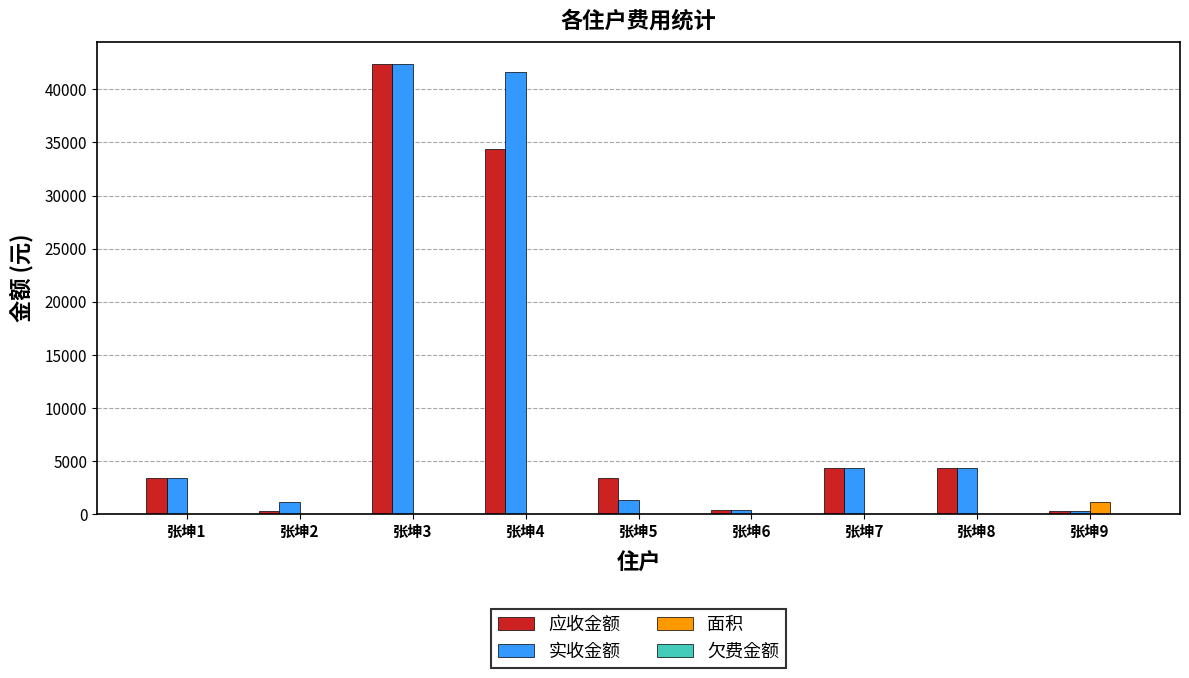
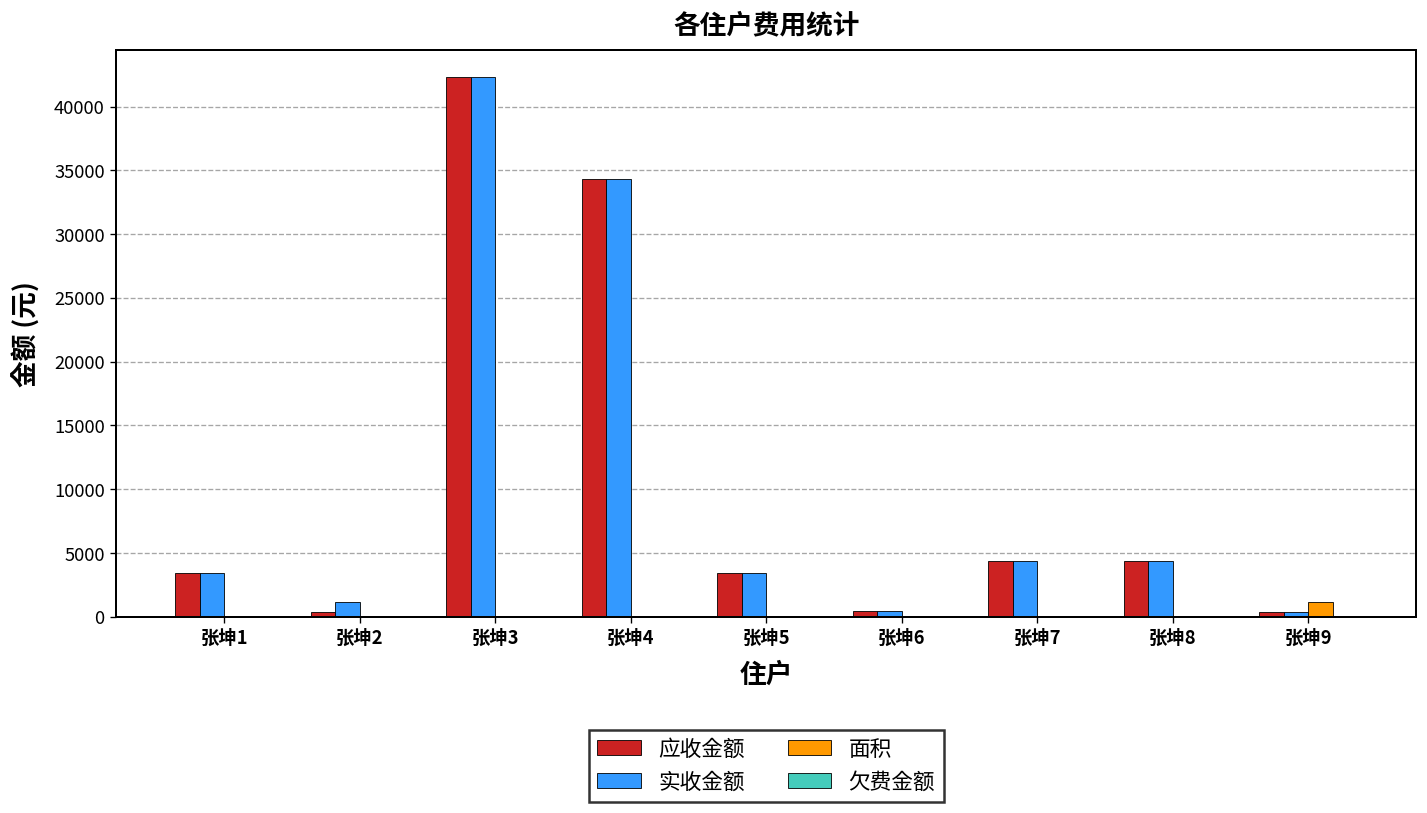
  {
    "应收金额": {
      "张坤1": 3400,
      "张坤2": 300,
      "张坤3": 42300,
      "张坤4": 34300,
      "张坤5": 3400,
      "张坤6": 400,
      "张坤7": 4300,
      "张坤8": 4300,
      "张坤9": 300
    },
    "实收金额": {
      "张坤1": 3400,
      "张坤2": 1200,
      "张坤3": 42300,
-     "张坤4": 41600,
-     "张坤5": 1300,
+     "张坤4": 34300,
+     "张坤5": 3400,
      "张坤6": 400,
      "张坤7": 4300,
      "张坤8": 4300,
      "张坤9": 300
    },
    "面积": {
      "张坤9": 1100
    },
    "欠费金额": {
      "张坤1": 0,
      "张坤2": 0,
      "张坤3": 0,
      "张坤4": 0,
      "张坤5": 0,
      "张坤6": 0,
      "张坤7": 0,
      "张坤8": 0,
      "张坤9": 0
    }
  }
